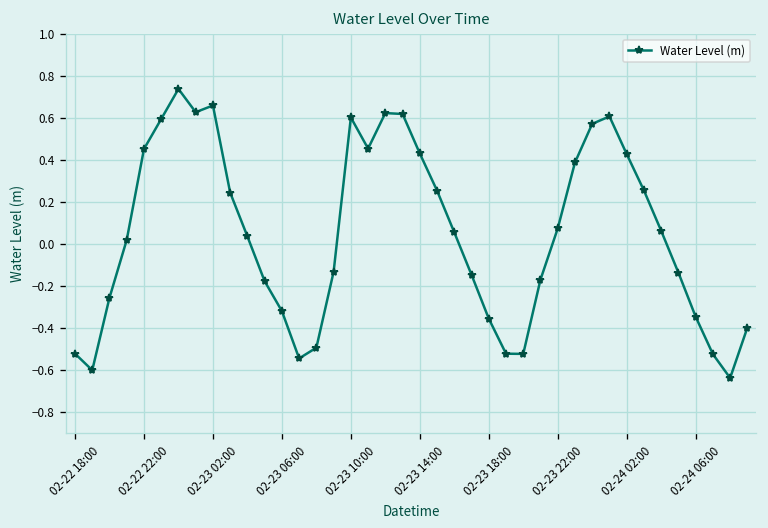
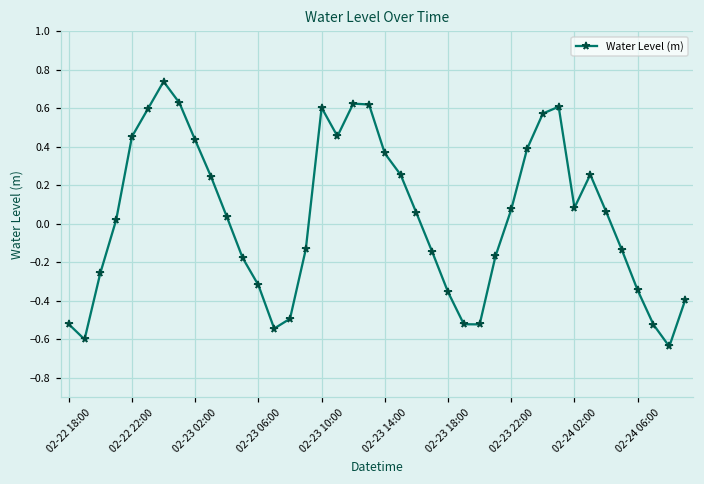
  {
    "02-22 18:00": -0.52,
    "02-22 22:00": 0.45,
-   "02-23 02:00": 0.66,
+   "02-23 02:00": 0.43,
    "02-23 06:00": -0.32,
    "02-23 10:00": 0.60,
-   "02-23 14:00": 0.43,
+   "02-23 14:00": 0.37,
    "02-23 18:00": -0.36,
    "02-23 22:00": 0.07,
-   "02-24 02:00": 0.43,
+   "02-24 02:00": 0.08,
    "02-24 06:00": -0.35
  }
